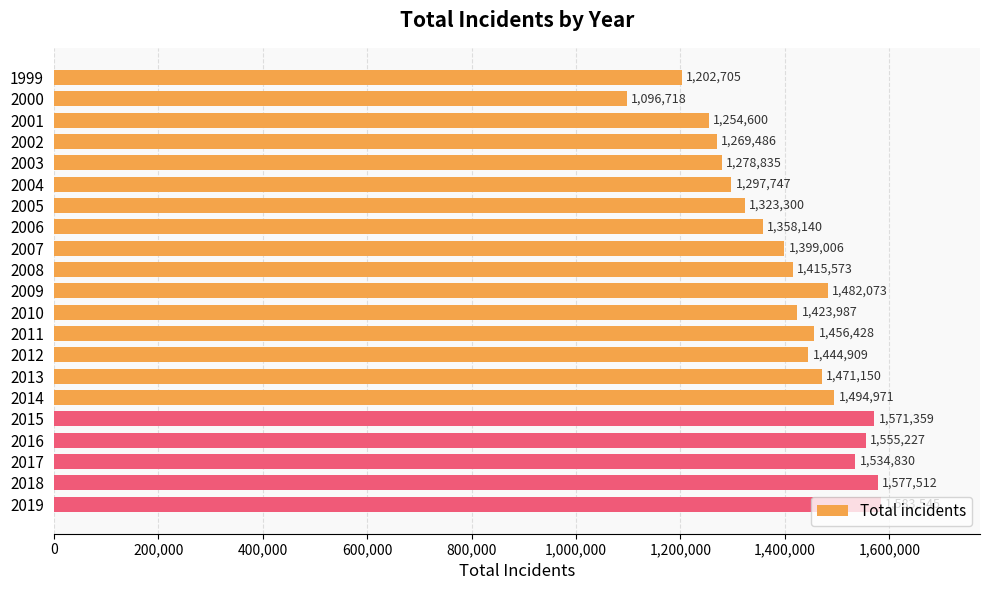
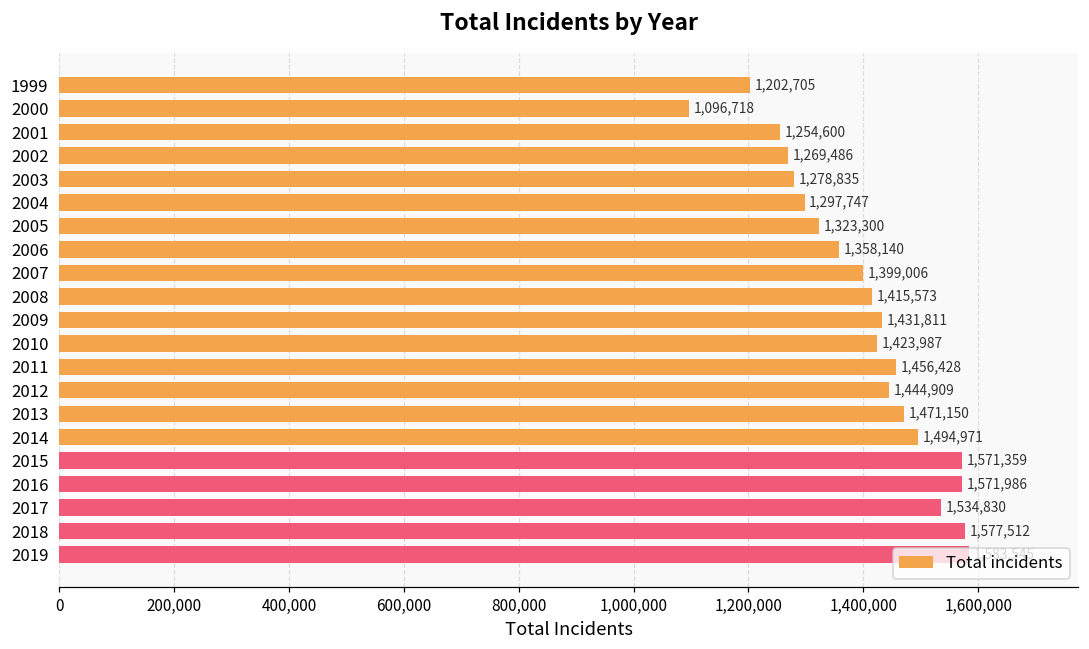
  {
    "1999": "1,202,705",
    "2000": "1,096,718",
    "2001": "1,254,600",
    "2002": "1,269,486",
    "2003": "1,278,835",
    "2004": "1,297,747",
    "2005": "1,323,300",
    "2006": "1,358,140",
    "2007": "1,399,006",
    "2008": "1,415,573",
-   "2009": "1,482,073",
+   "2009": "1,431,811",
    "2010": "1,423,987",
    "2011": "1,456,428",
    "2012": "1,444,909",
    "2013": "1,471,150",
    "2014": "1,494,971",
    "2015": "1,571,359",
-   "2016": "1,555,227",
+   "2016": "1,571,986",
    "2017": "1,534,830",
    "2018": "1,577,512"
  }
